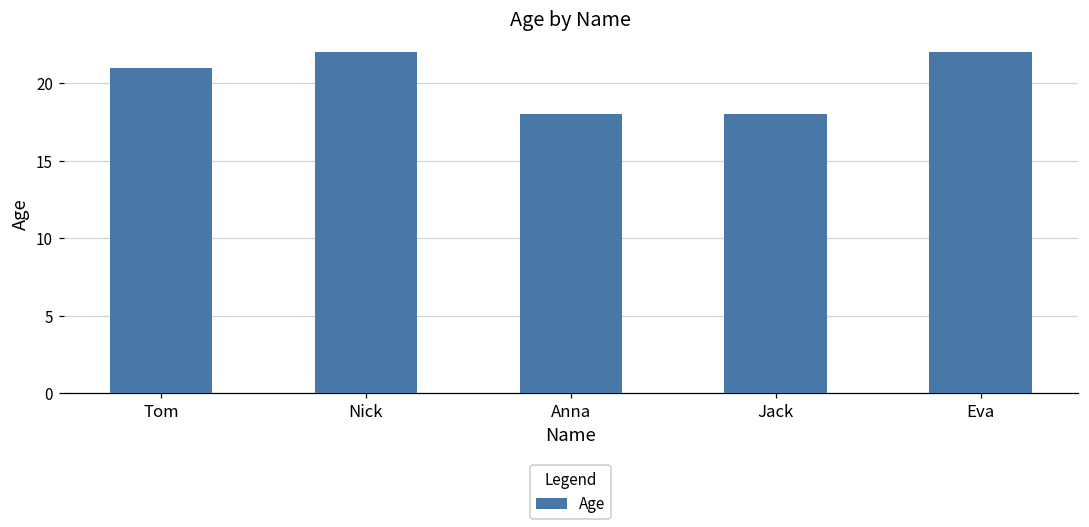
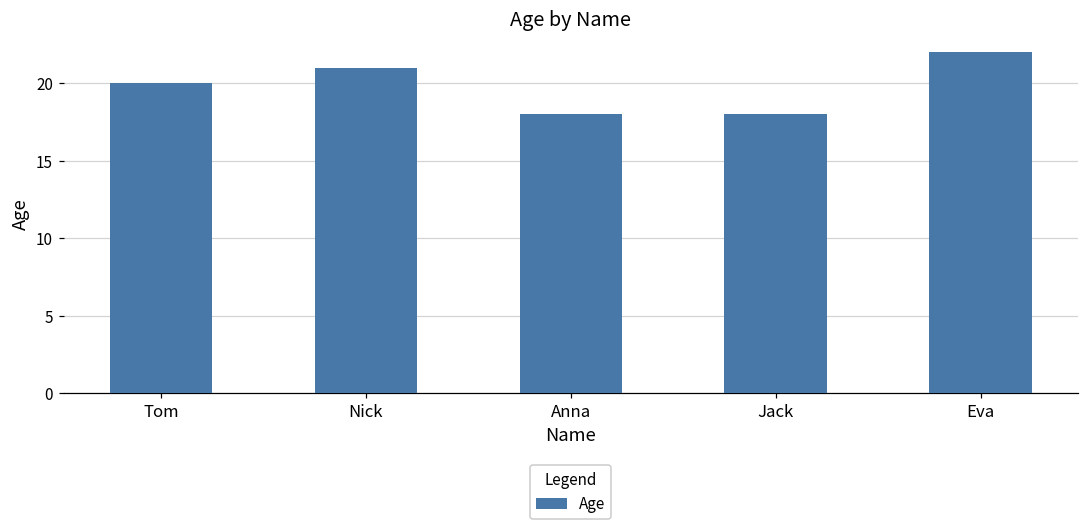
  {
-   "Tom": 21,
-   "Nick": 22,
+   "Tom": 20,
+   "Nick": 21,
    "Anna": 18,
    "Jack": 18,
    "Eva": 22
  }
